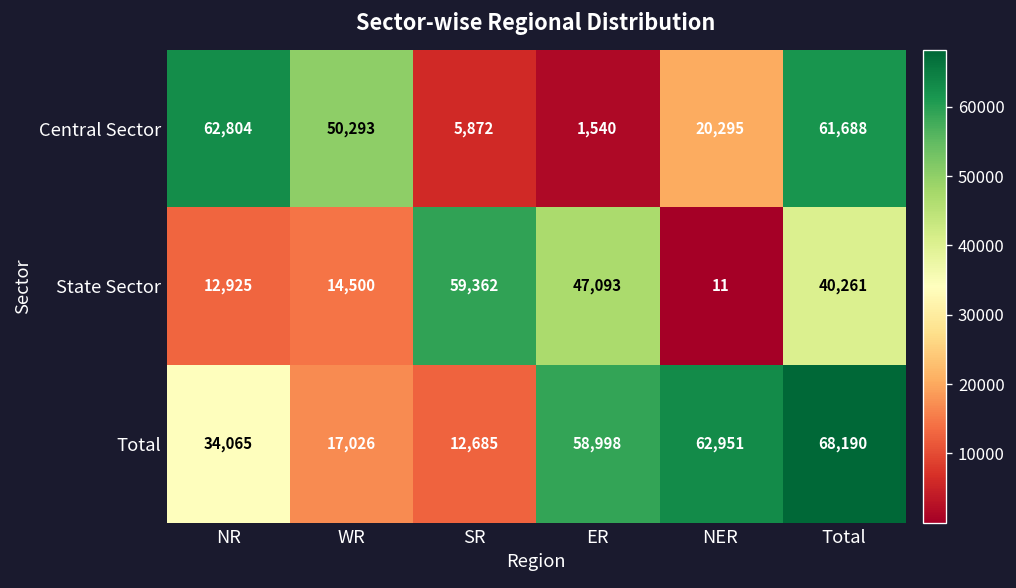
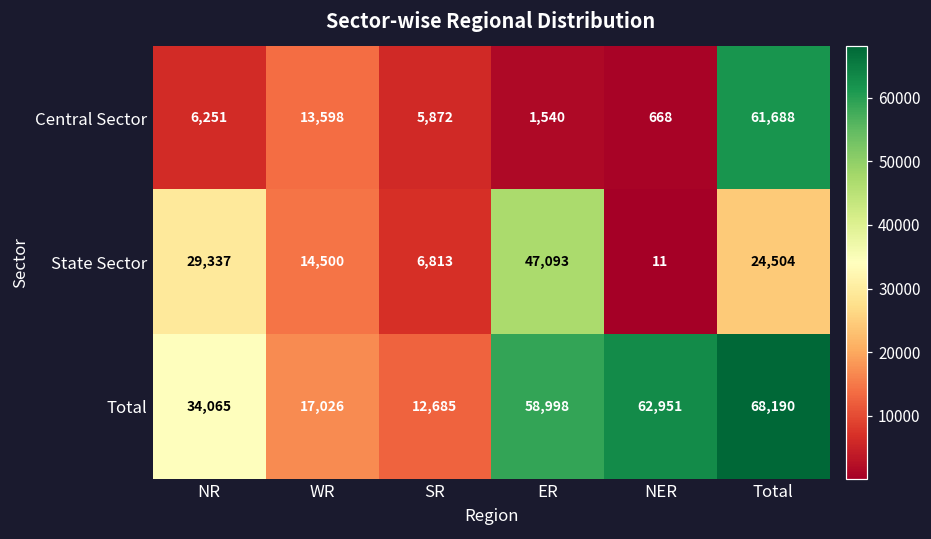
  {
    "Central Sector": {
-     "NR": "62,804",
-     "WR": "50,293",
+     "NR": "6,251",
+     "WR": "13,598",
      "SR": "5,872",
      "ER": "1,540",
-     "NER": "20,295",
+     "NER": "668",
      "Total": "61,688"
    },
    "State Sector": {
-     "NR": "12,925",
+     "NR": "29,337",
      "WR": "14,500",
-     "SR": "59,362",
+     "SR": "6,813",
      "ER": "47,093",
      "NER": "11",
-     "Total": "40,261"
+     "Total": "24,504"
    },
    "Total": {
      "NR": "34,065",
      "WR": "17,026",
      "SR": "12,685",
      "ER": "58,998",
      "NER": "62,951",
      "Total": "68,190"
    }
  }
